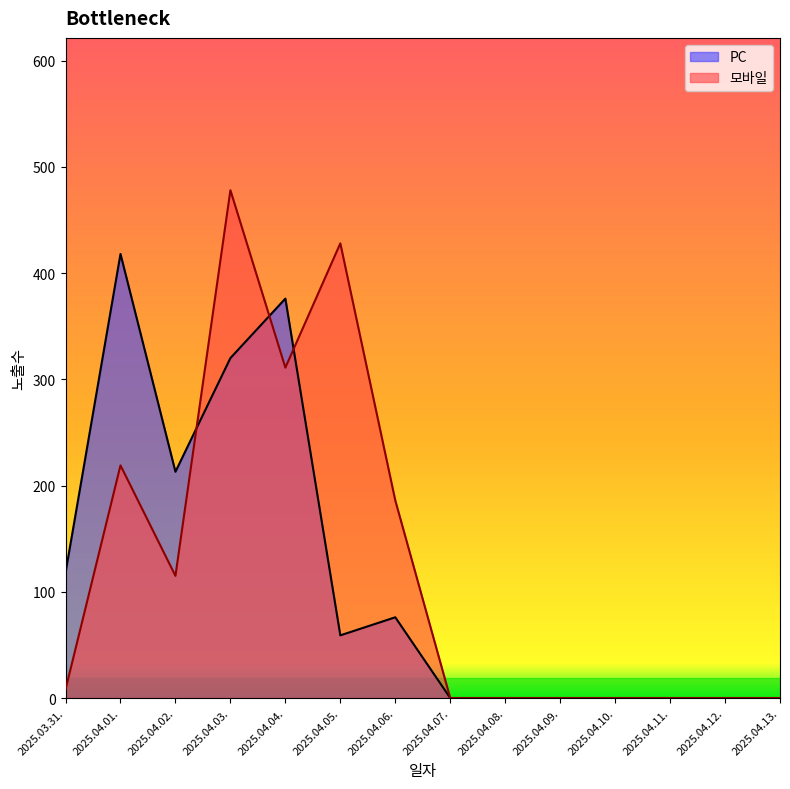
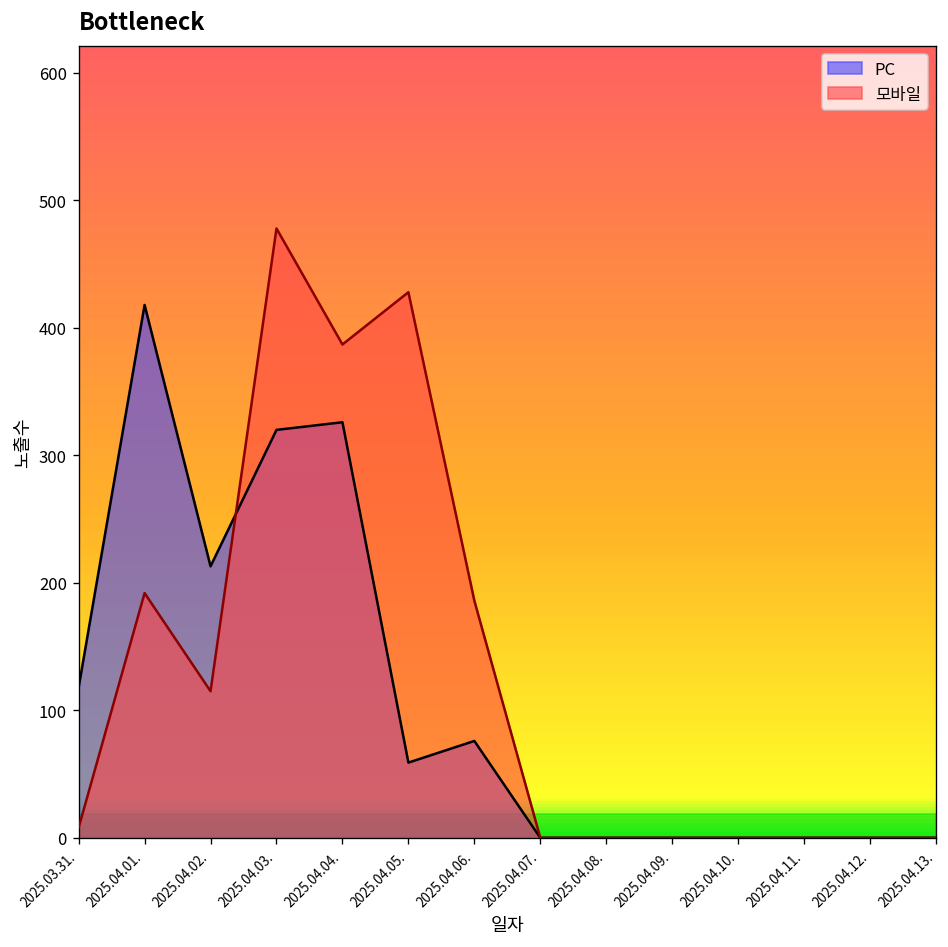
  {
    "PC": {
      "2025.03.31.": 118,
      "2025.04.01.": 418,
      "2025.04.02.": 213,
      "2025.04.03.": 320,
-     "2025.04.04.": 376,
+     "2025.04.04.": 326,
      "2025.04.05.": 59,
      "2025.04.06.": 76
    },
    "모바일": {
-     "2025.04.01.": 219,
+     "2025.04.01.": 192,
      "2025.04.02.": 115,
      "2025.04.03.": 478,
-     "2025.04.04.": 311,
+     "2025.04.04.": 387,
      "2025.04.05.": 428,
      "2025.04.06.": 186
    }
  }
